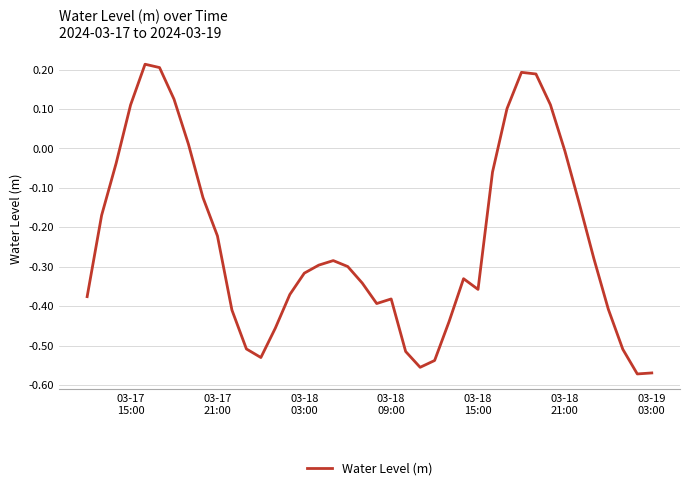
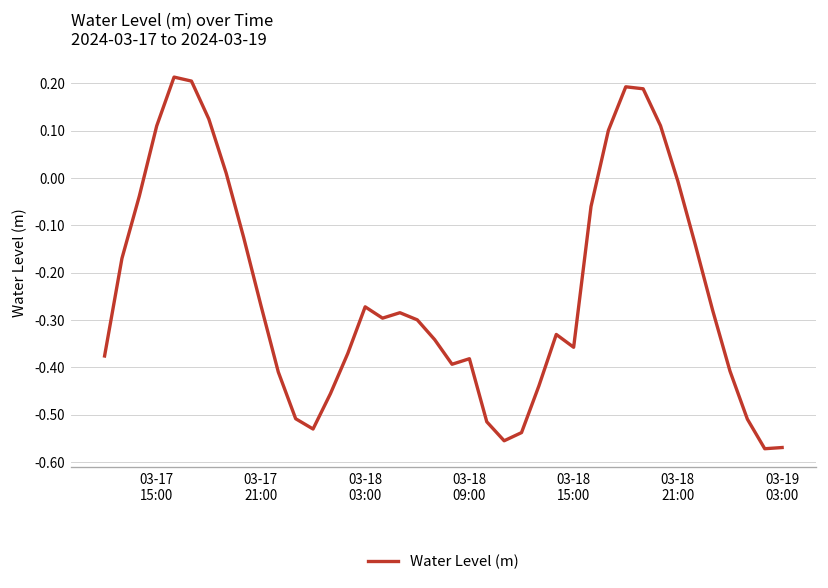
  {
    "03-17 15:00": 0.11,
-   "03-17 21:00": -0.22,
-   "03-18 03:00": -0.32,
+   "03-17 21:00": -0.27,
+   "03-18 03:00": -0.27,
    "03-18 09:00": -0.38,
    "03-18 15:00": -0.36,
    "03-18 21:00": -0.01,
    "03-19 03:00": -0.57
  }
